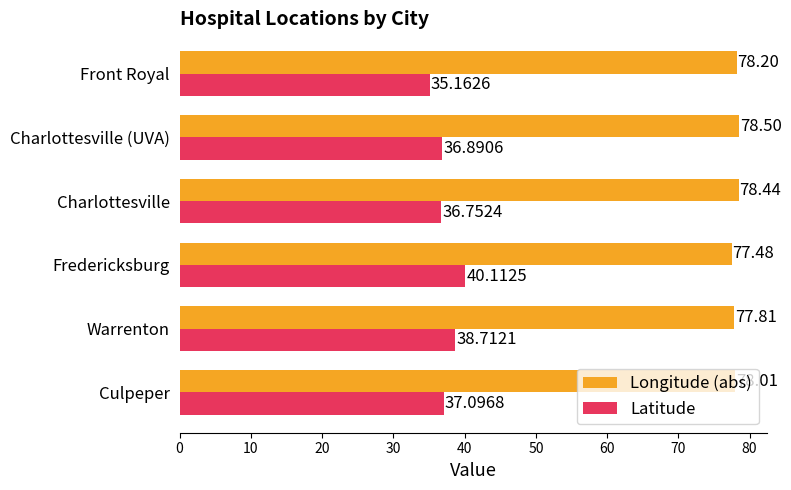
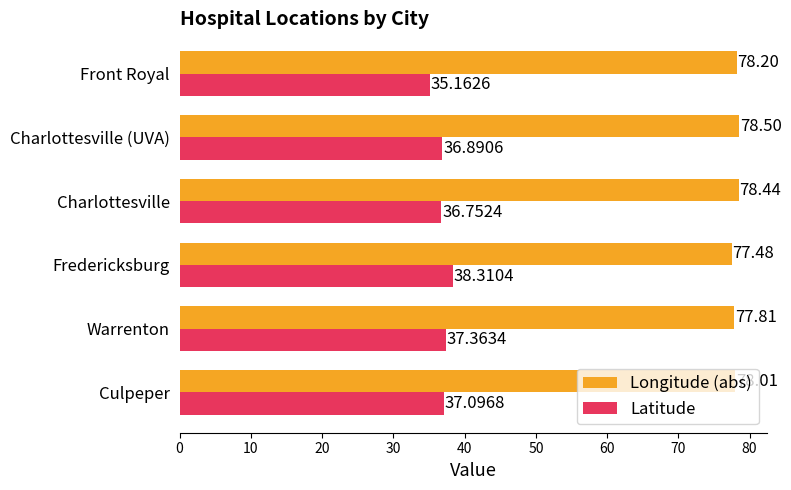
  {
    "Longitude (abs)": {
      "Front Royal": 78.20,
      "Charlottesville (UVA)": 78.50,
      "Charlottesville": 78.44,
      "Fredericksburg": 77.48,
      "Warrenton": 77.81
    },
    "Latitude": {
      "Front Royal": 35.1626,
      "Charlottesville (UVA)": 36.8906,
      "Charlottesville": 36.7524,
-     "Fredericksburg": 40.1125,
-     "Warrenton": 38.7121,
+     "Fredericksburg": 38.3104,
+     "Warrenton": 37.3634,
      "Culpeper": 37.0968
    }
  }
